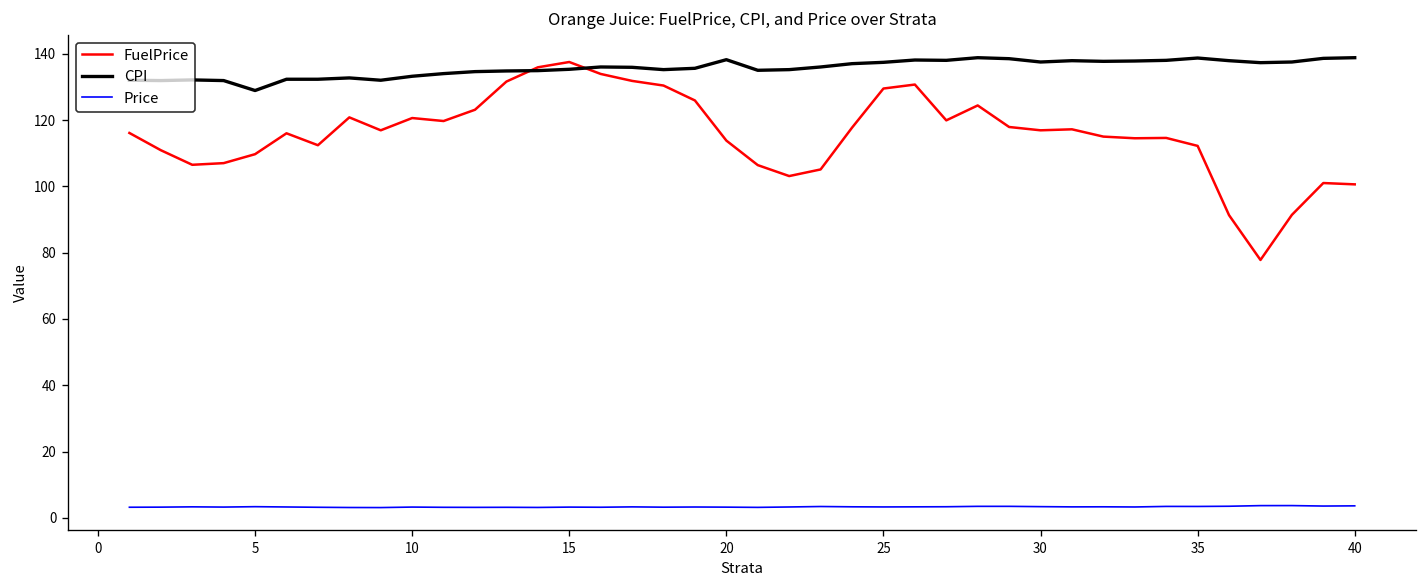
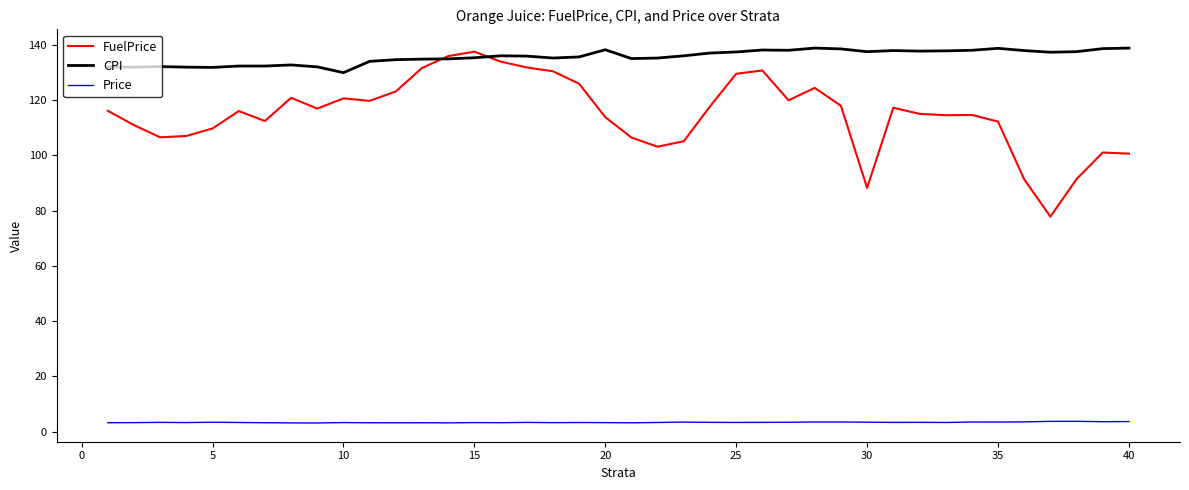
  {
    "FuelPrice": {
      "5": 110,
      "10": 121,
      "15": 138,
      "20": 114,
      "25": 130,
-     "30": 117,
+     "30": 88,
      "35": 112,
      "40": 101
    },
    "CPI": {
-     "5": 129,
-     "10": 133,
+     "5": 132,
+     "10": 130,
      "15": 135,
      "20": 138,
      "25": 137,
      "30": 138,
      "35": 139,
      "40": 139
    },
    "Price": {
      "5": 3,
      "10": 3,
      "15": 3,
      "20": 3,
      "25": 3,
      "30": 3,
      "35": 3,
      "40": 4
    }
  }
